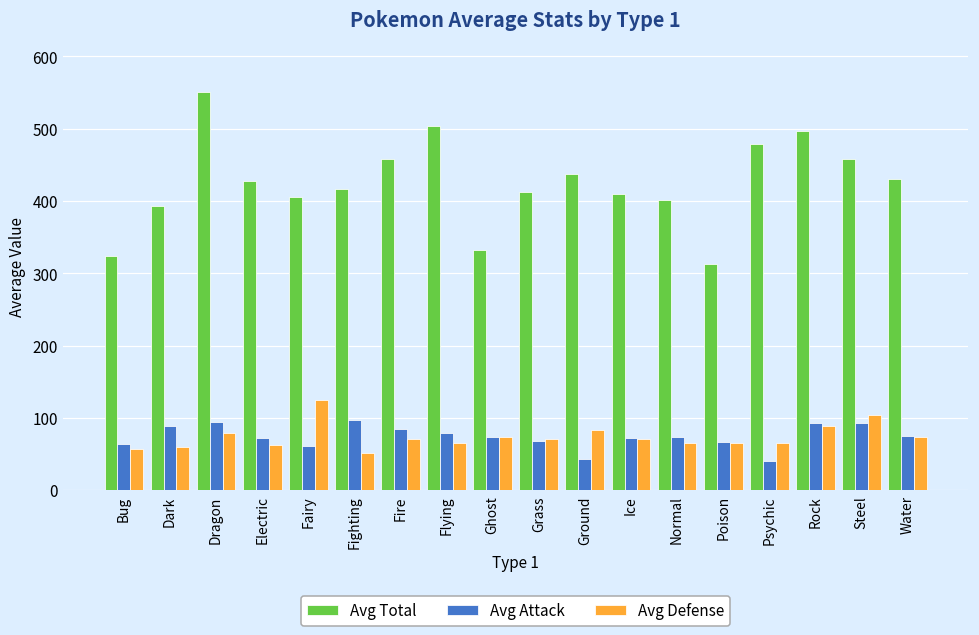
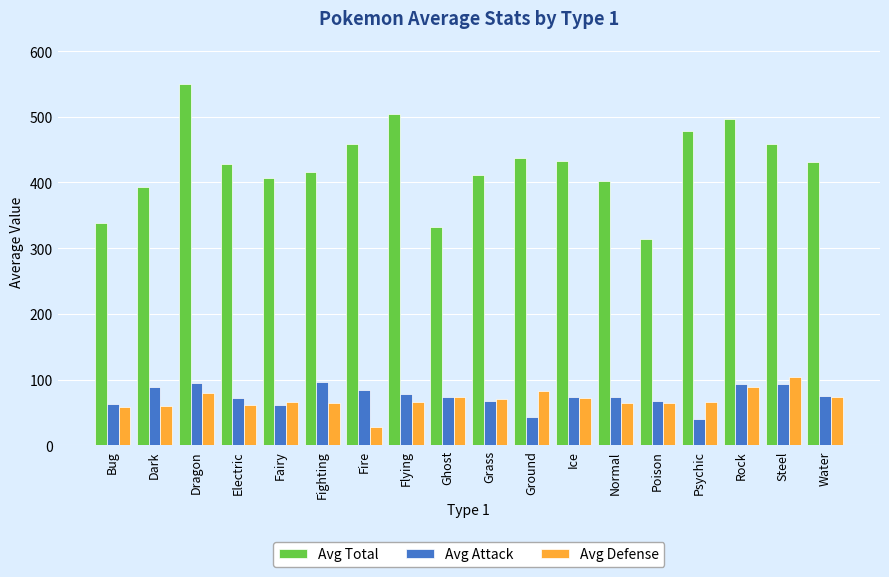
  {
    "Avg Total": {
-     "Bug": 320,
+     "Bug": 340,
      "Dark": 390,
      "Dragon": 550,
      "Electric": 430,
      "Fairy": 410,
      "Fighting": 420,
      "Fire": 460,
      "Flying": 500,
      "Ghost": 330,
      "Grass": 410,
      "Ground": 440,
-     "Ice": 410,
+     "Ice": 430,
      "Normal": 400,
      "Poison": 310,
      "Psychic": 480,
      "Rock": 500,
      "Steel": 460,
      "Water": 430
    },
    "Avg Attack": {
      "Bug": 60,
      "Dark": 90,
      "Dragon": 90,
      "Electric": 70,
      "Fairy": 60,
      "Fighting": 100,
      "Fire": 80,
      "Flying": 80,
      "Ghost": 70,
      "Grass": 70,
      "Ground": 40,
      "Ice": 70,
      "Normal": 70,
      "Poison": 70,
      "Psychic": 40,
      "Rock": 90,
      "Steel": 90,
      "Water": 70
    },
    "Avg Defense": {
      "Bug": 60,
      "Dark": 60,
      "Dragon": 80,
      "Electric": 60,
-     "Fairy": 120,
-     "Fighting": 50,
-     "Fire": 70,
+     "Fairy": 70,
+     "Fighting": 60,
+     "Fire": 30,
      "Flying": 70,
      "Ghost": 70,
      "Grass": 70,
      "Ground": 80,
      "Ice": 70,
      "Normal": 60,
      "Poison": 60,
      "Psychic": 70,
      "Rock": 90,
      "Steel": 100,
      "Water": 70
    }
  }
